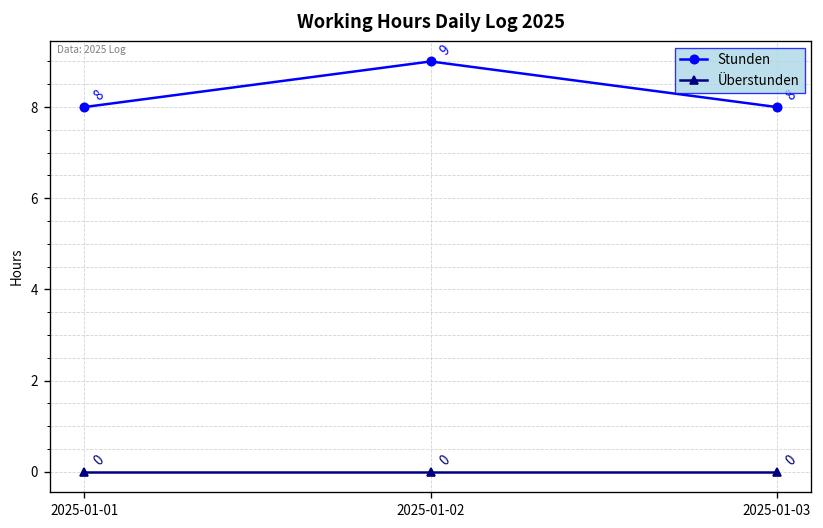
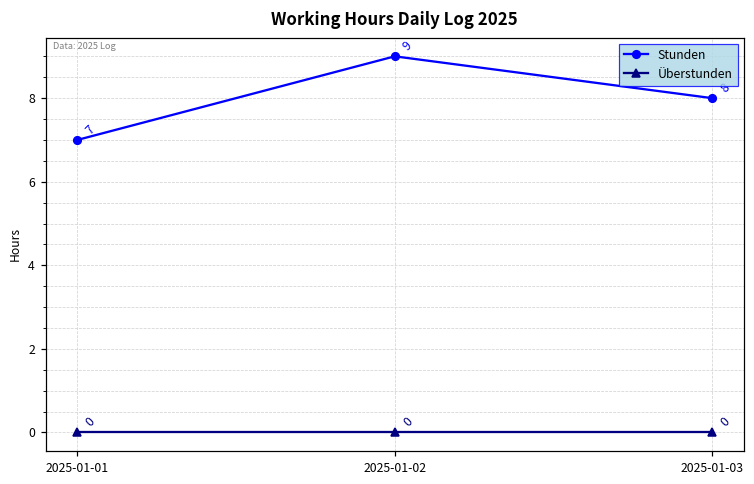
  {
    "Stunden": {
-     "2025-01-01": 8,
+     "2025-01-01": 7,
      "2025-01-02": 9,
      "2025-01-03": 8
    },
    "Überstunden": {
      "2025-01-01": 0,
      "2025-01-02": 0,
      "2025-01-03": 0
    }
  }
